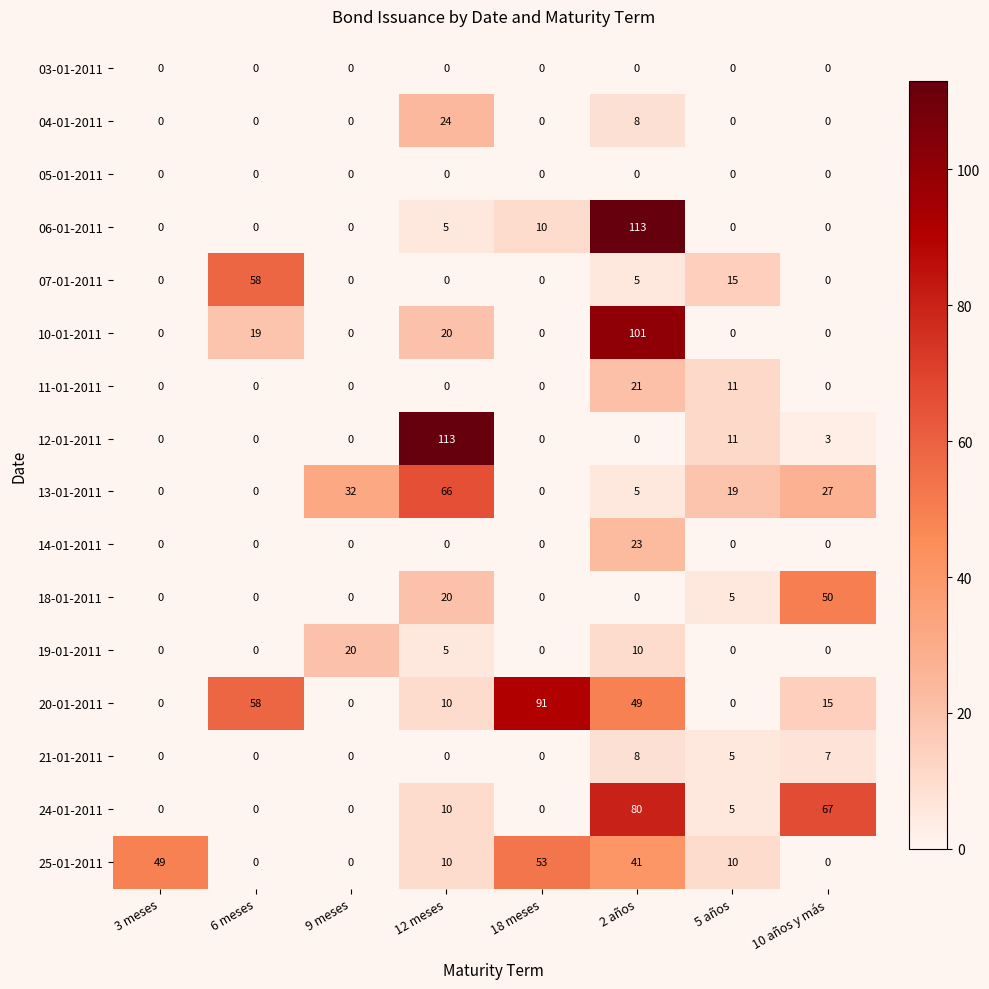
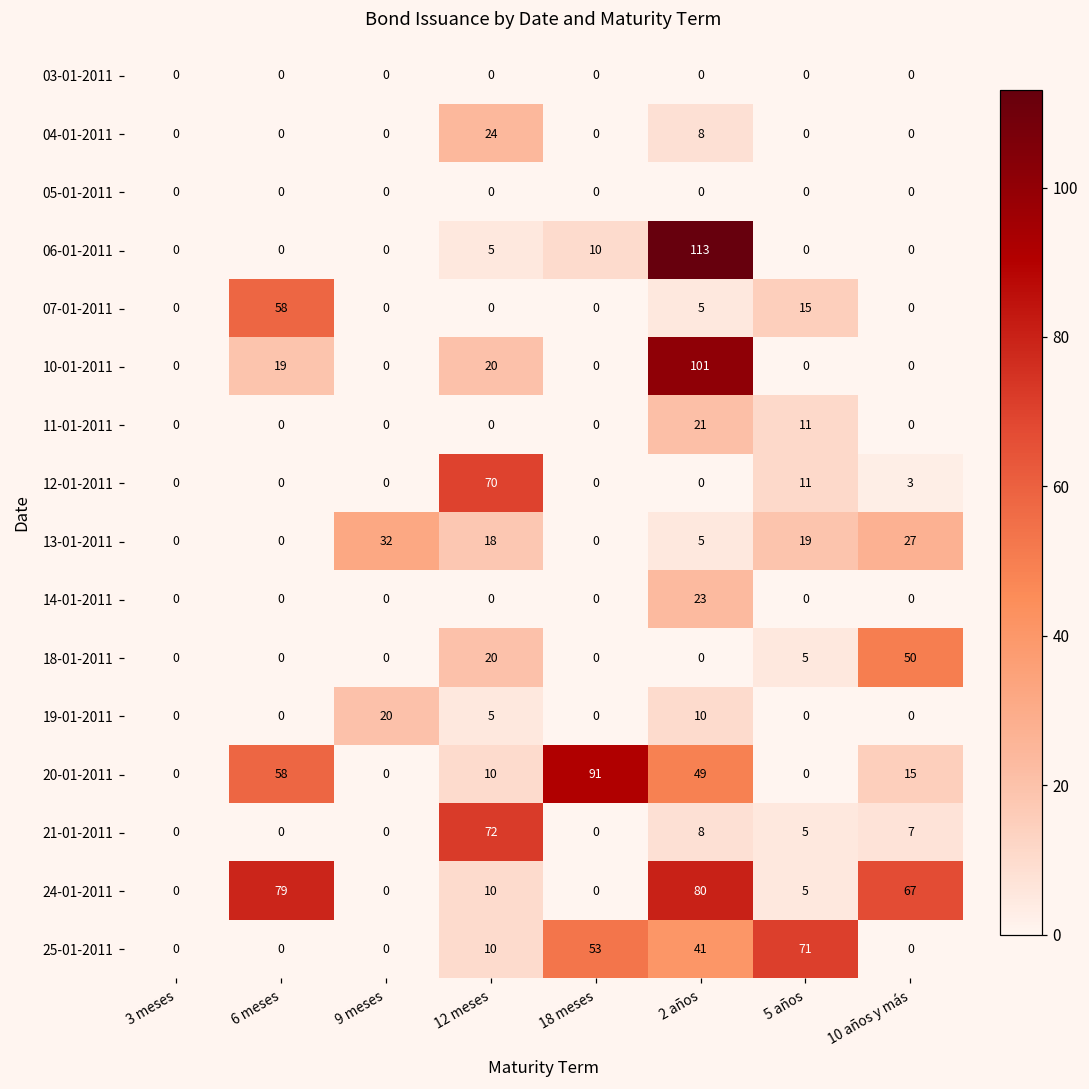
  {
    "03-01-2011": {
      "3 meses": 0,
      "6 meses": 0,
      "9 meses": 0,
      "12 meses": 0,
      "18 meses": 0,
      "2 años": 0,
      "5 años": 0,
      "10 años y más": 0
    },
    "04-01-2011": {
      "3 meses": 0,
      "6 meses": 0,
      "9 meses": 0,
      "12 meses": 24,
      "18 meses": 0,
      "2 años": 8,
      "5 años": 0,
      "10 años y más": 0
    },
    "05-01-2011": {
      "3 meses": 0,
      "6 meses": 0,
      "9 meses": 0,
      "12 meses": 0,
      "18 meses": 0,
      "2 años": 0,
      "5 años": 0,
      "10 años y más": 0
    },
    "06-01-2011": {
      "3 meses": 0,
      "6 meses": 0,
      "9 meses": 0,
      "12 meses": 5,
      "18 meses": 10,
      "2 años": 113,
      "5 años": 0,
      "10 años y más": 0
    },
    "07-01-2011": {
      "3 meses": 0,
      "6 meses": 58,
      "9 meses": 0,
      "12 meses": 0,
      "18 meses": 0,
      "2 años": 5,
      "5 años": 15,
      "10 años y más": 0
    },
    "10-01-2011": {
      "3 meses": 0,
      "6 meses": 19,
      "9 meses": 0,
      "12 meses": 20,
      "18 meses": 0,
      "2 años": 101,
      "5 años": 0,
      "10 años y más": 0
    },
    "11-01-2011": {
      "3 meses": 0,
      "6 meses": 0,
      "9 meses": 0,
      "12 meses": 0,
      "18 meses": 0,
      "2 años": 21,
      "5 años": 11,
      "10 años y más": 0
    },
    "12-01-2011": {
      "3 meses": 0,
      "6 meses": 0,
      "9 meses": 0,
-     "12 meses": 113,
+     "12 meses": 70,
      "18 meses": 0,
      "2 años": 0,
      "5 años": 11,
      "10 años y más": 3
    },
    "13-01-2011": {
      "3 meses": 0,
      "6 meses": 0,
      "9 meses": 32,
-     "12 meses": 66,
+     "12 meses": 18,
      "18 meses": 0,
      "2 años": 5,
      "5 años": 19,
      "10 años y más": 27
    },
    "14-01-2011": {
      "3 meses": 0,
      "6 meses": 0,
      "9 meses": 0,
      "12 meses": 0,
      "18 meses": 0,
      "2 años": 23,
      "5 años": 0,
      "10 años y más": 0
    },
    "18-01-2011": {
      "3 meses": 0,
      "6 meses": 0,
      "9 meses": 0,
      "12 meses": 20,
      "18 meses": 0,
      "2 años": 0,
      "5 años": 5,
      "10 años y más": 50
    },
    "19-01-2011": {
      "3 meses": 0,
      "6 meses": 0,
      "9 meses": 20,
      "12 meses": 5,
      "18 meses": 0,
      "2 años": 10,
      "5 años": 0,
      "10 años y más": 0
    },
    "20-01-2011": {
      "3 meses": 0,
      "6 meses": 58,
      "9 meses": 0,
      "12 meses": 10,
      "18 meses": 91,
      "2 años": 49,
      "5 años": 0,
      "10 años y más": 15
    },
    "21-01-2011": {
      "3 meses": 0,
      "6 meses": 0,
      "9 meses": 0,
-     "12 meses": 0,
+     "12 meses": 72,
      "18 meses": 0,
      "2 años": 8,
      "5 años": 5,
      "10 años y más": 7
    },
    "24-01-2011": {
      "3 meses": 0,
-     "6 meses": 0,
+     "6 meses": 79,
      "9 meses": 0,
      "12 meses": 10,
      "18 meses": 0,
      "2 años": 80,
      "5 años": 5,
      "10 años y más": 67
    },
    "25-01-2011": {
-     "3 meses": 49,
+     "3 meses": 0,
      "6 meses": 0,
      "9 meses": 0,
      "12 meses": 10,
      "18 meses": 53,
      "2 años": 41,
-     "5 años": 10,
+     "5 años": 71,
      "10 años y más": 0
    }
  }
